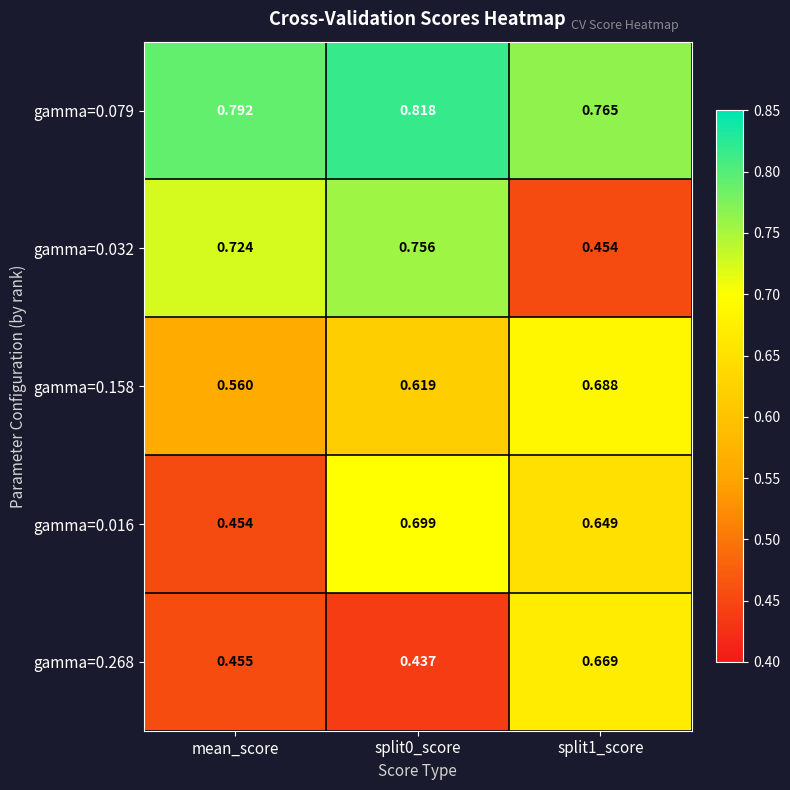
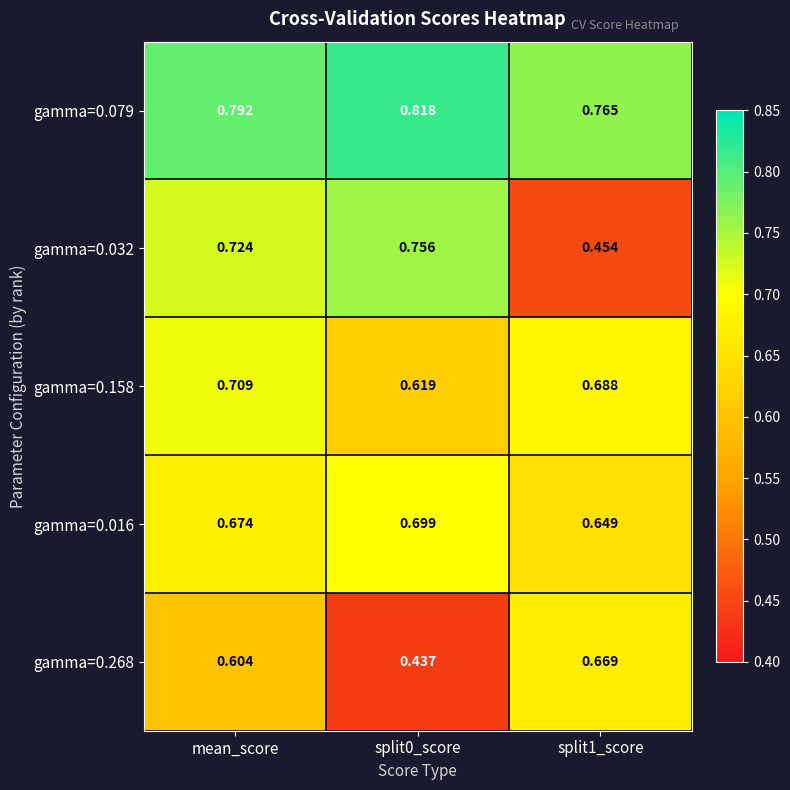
  {
    "gamma=0.079": {
      "mean_score": 0.792,
      "split0_score": 0.818,
      "split1_score": 0.765
    },
    "gamma=0.032": {
      "mean_score": 0.724,
      "split0_score": 0.756,
      "split1_score": 0.454
    },
    "gamma=0.158": {
-     "mean_score": 0.560,
+     "mean_score": 0.709,
      "split0_score": 0.619,
      "split1_score": 0.688
    },
    "gamma=0.016": {
-     "mean_score": 0.454,
+     "mean_score": 0.674,
      "split0_score": 0.699,
      "split1_score": 0.649
    },
    "gamma=0.268": {
-     "mean_score": 0.455,
+     "mean_score": 0.604,
      "split0_score": 0.437,
      "split1_score": 0.669
    }
  }
